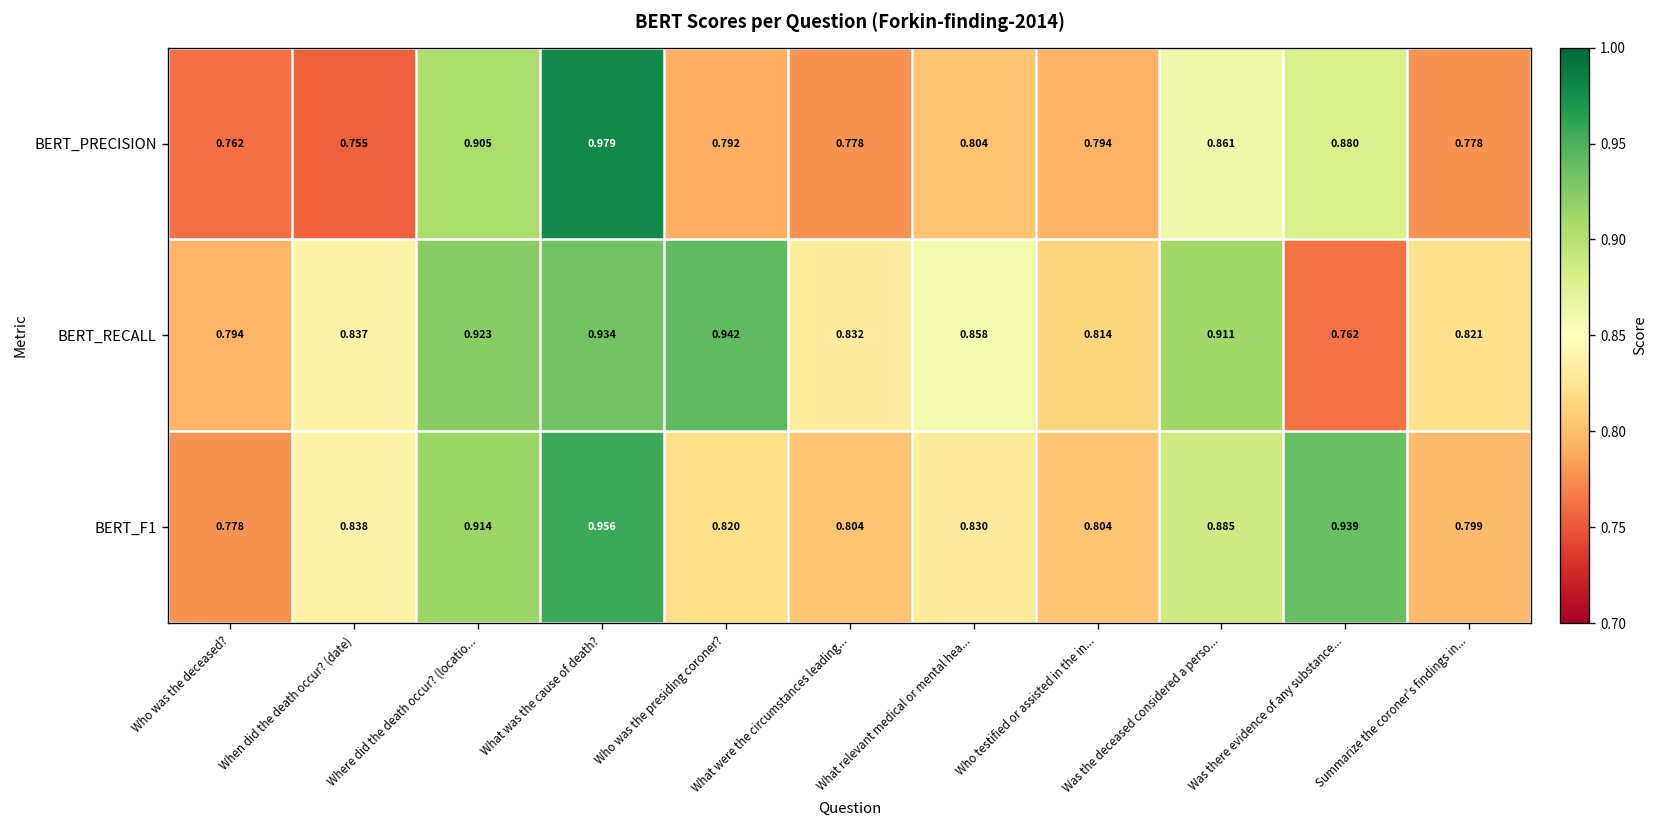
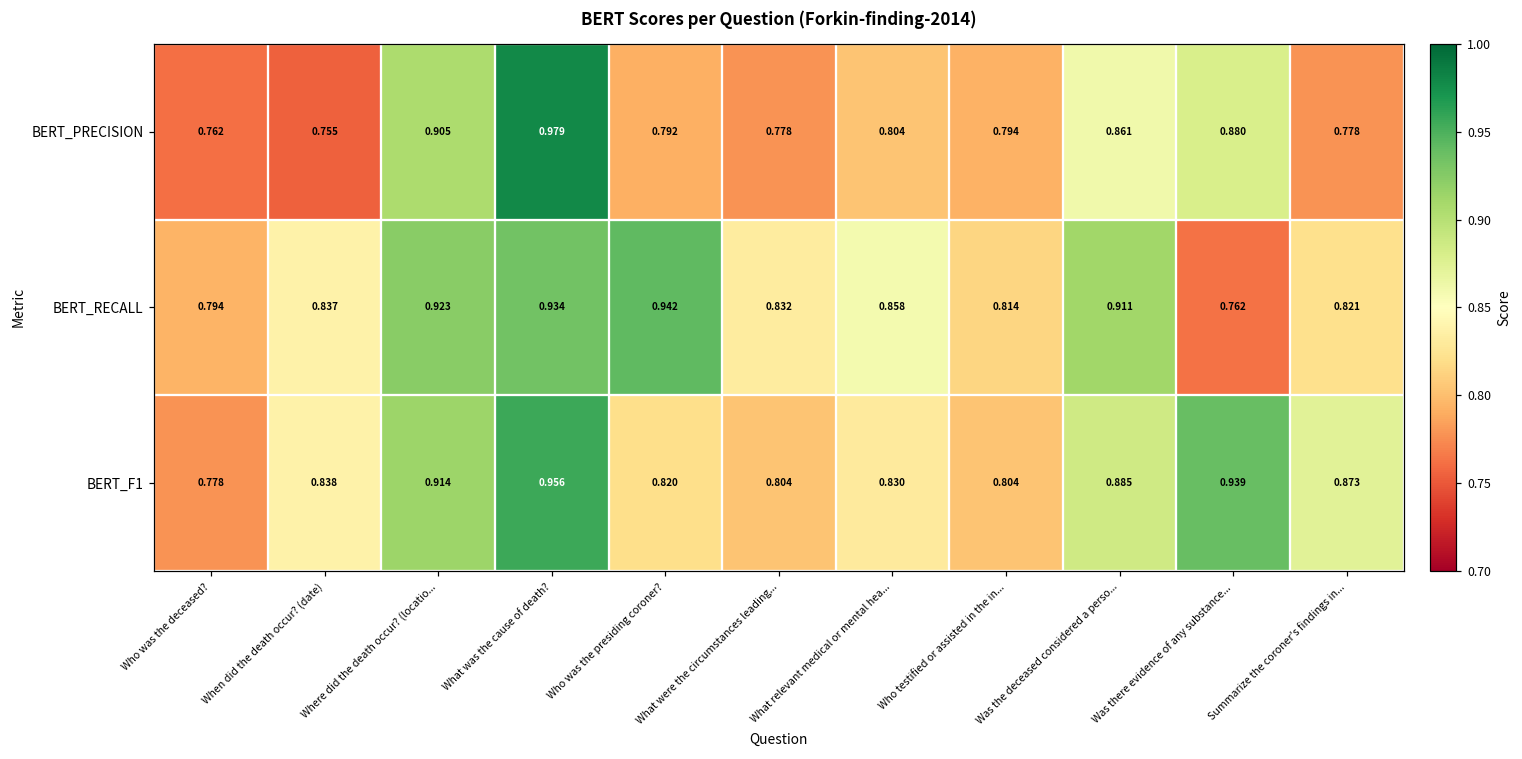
  {
    "BERT_PRECISION": {
      "Who was the deceased?": 0.762,
      "When did the death occur? (date)": 0.755,
      "Where did the death occur? (locatio...": 0.905,
      "What was the cause of death?": 0.979,
      "Who was the presiding coroner?": 0.792,
      "What were the circumstances leading...": 0.778,
      "What relevant medical or mental hea...": 0.804,
      "Who testified or assisted in the in...": 0.794,
      "Was the deceased considered a perso...": 0.861,
      "Was there evidence of any substance...": 0.880,
      "Summarize the coroner's findings in...": 0.778
    },
    "BERT_RECALL": {
      "Who was the deceased?": 0.794,
      "When did the death occur? (date)": 0.837,
      "Where did the death occur? (locatio...": 0.923,
      "What was the cause of death?": 0.934,
      "Who was the presiding coroner?": 0.942,
      "What were the circumstances leading...": 0.832,
      "What relevant medical or mental hea...": 0.858,
      "Who testified or assisted in the in...": 0.814,
      "Was the deceased considered a perso...": 0.911,
      "Was there evidence of any substance...": 0.762,
      "Summarize the coroner's findings in...": 0.821
    },
    "BERT_F1": {
      "Who was the deceased?": 0.778,
      "When did the death occur? (date)": 0.838,
      "Where did the death occur? (locatio...": 0.914,
      "What was the cause of death?": 0.956,
      "Who was the presiding coroner?": 0.820,
      "What were the circumstances leading...": 0.804,
      "What relevant medical or mental hea...": 0.830,
      "Who testified or assisted in the in...": 0.804,
      "Was the deceased considered a perso...": 0.885,
      "Was there evidence of any substance...": 0.939,
-     "Summarize the coroner's findings in...": 0.799
+     "Summarize the coroner's findings in...": 0.873
    }
  }
